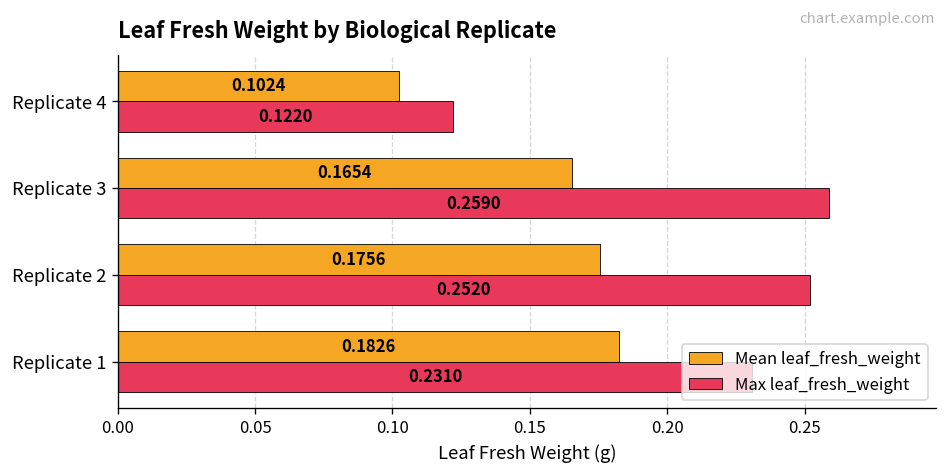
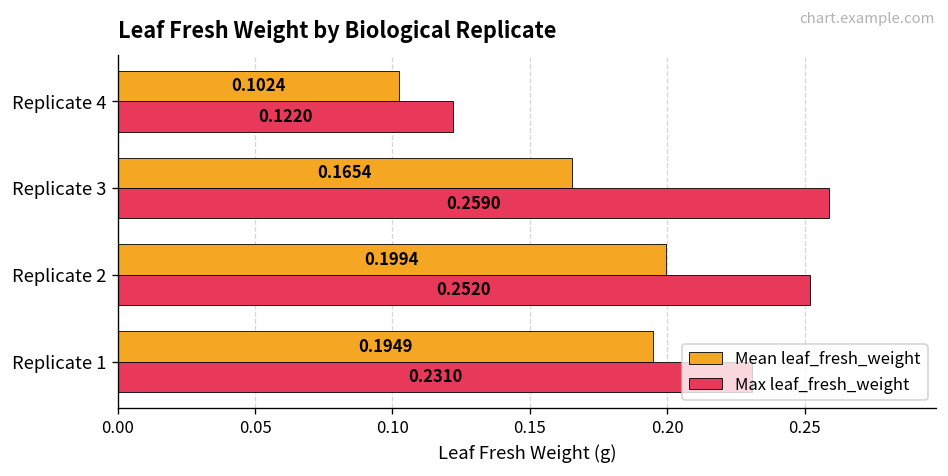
  {
    "Mean leaf_fresh_weight": {
      "Replicate 4": 0.1024,
      "Replicate 3": 0.1654,
-     "Replicate 2": 0.1756,
-     "Replicate 1": 0.1826
+     "Replicate 2": 0.1994,
+     "Replicate 1": 0.1949
    },
    "Max leaf_fresh_weight": {
      "Replicate 4": 0.1220,
      "Replicate 3": 0.2590,
      "Replicate 2": 0.2520
    }
  }
